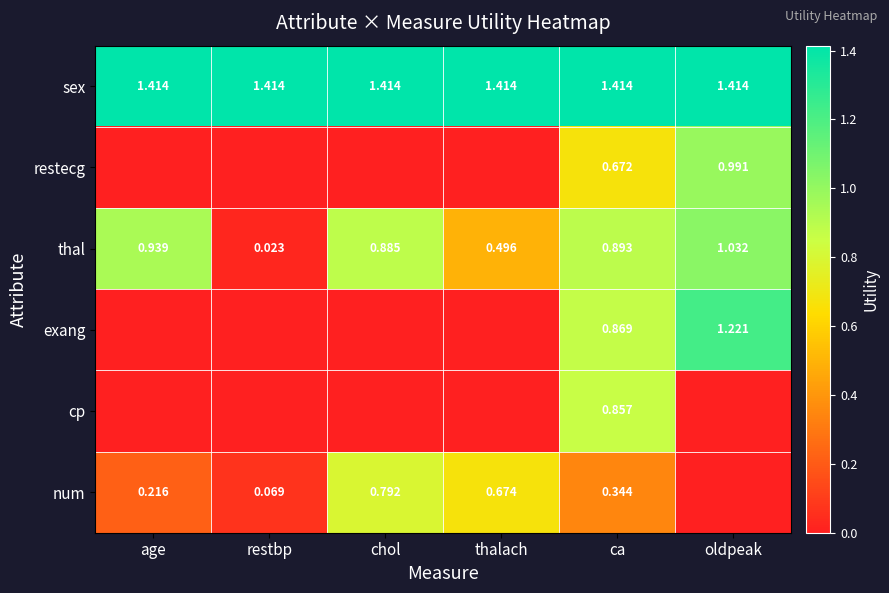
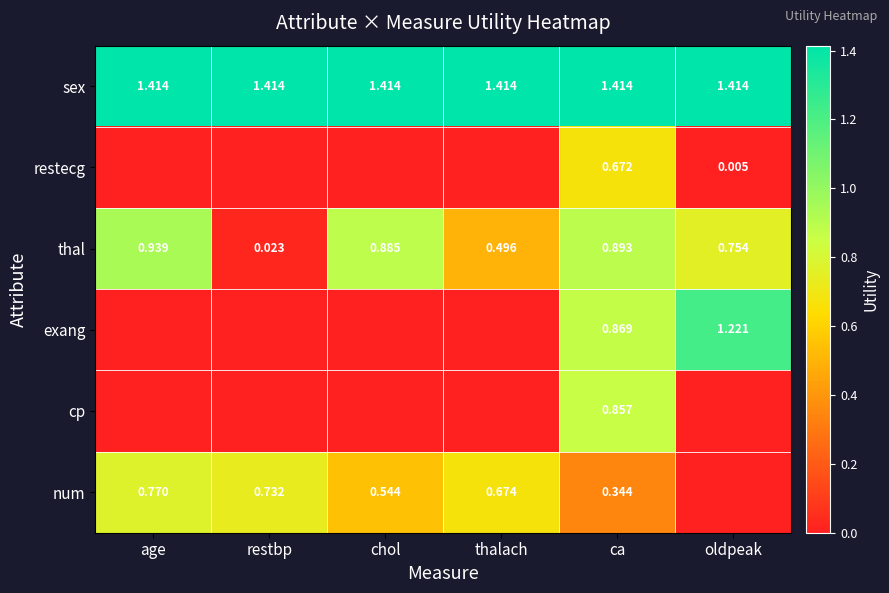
  {
    "sex": {
      "age": 1.414,
      "restbp": 1.414,
      "chol": 1.414,
      "thalach": 1.414,
      "ca": 1.414,
      "oldpeak": 1.414
    },
    "restecg": {
      "ca": 0.672,
-     "oldpeak": 0.991
+     "oldpeak": 0.005
    },
    "thal": {
      "age": 0.939,
      "restbp": 0.023,
      "chol": 0.885,
      "thalach": 0.496,
      "ca": 0.893,
-     "oldpeak": 1.032
+     "oldpeak": 0.754
    },
    "exang": {
      "ca": 0.869,
      "oldpeak": 1.221
    },
    "cp": {
      "ca": 0.857
    },
    "num": {
-     "age": 0.216,
-     "restbp": 0.069,
-     "chol": 0.792,
+     "age": 0.770,
+     "restbp": 0.732,
+     "chol": 0.544,
      "thalach": 0.674,
      "ca": 0.344
    }
  }
